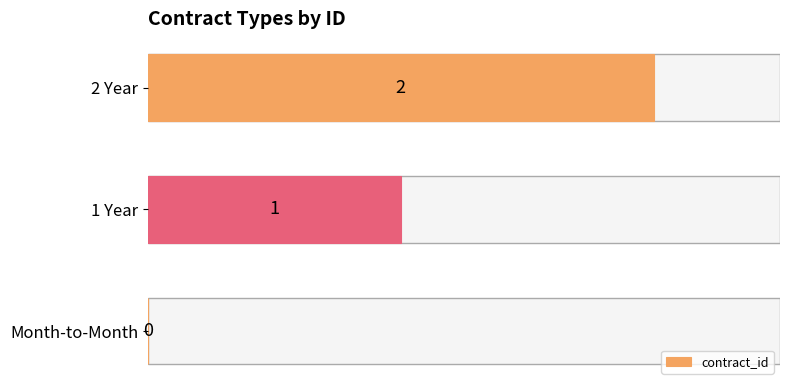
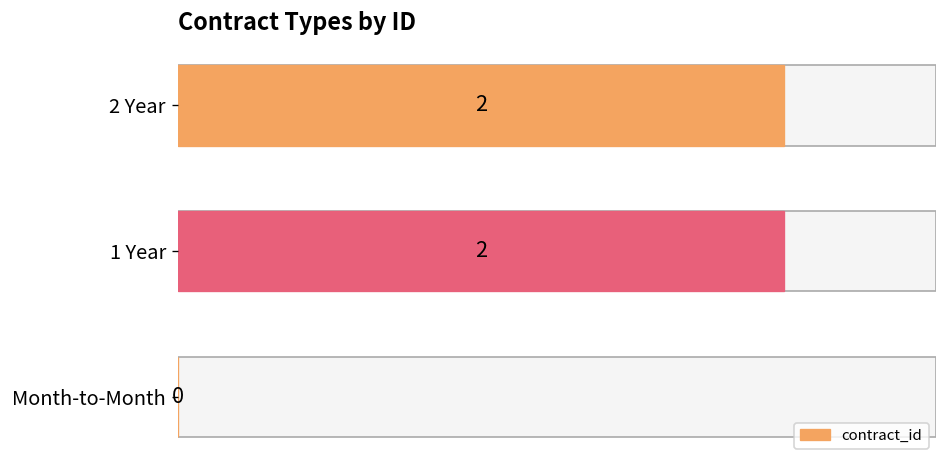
  {
    "2 Year": 2,
-   "1 Year": 1,
+   "1 Year": 2,
    "Month-to-Month": 0
  }
